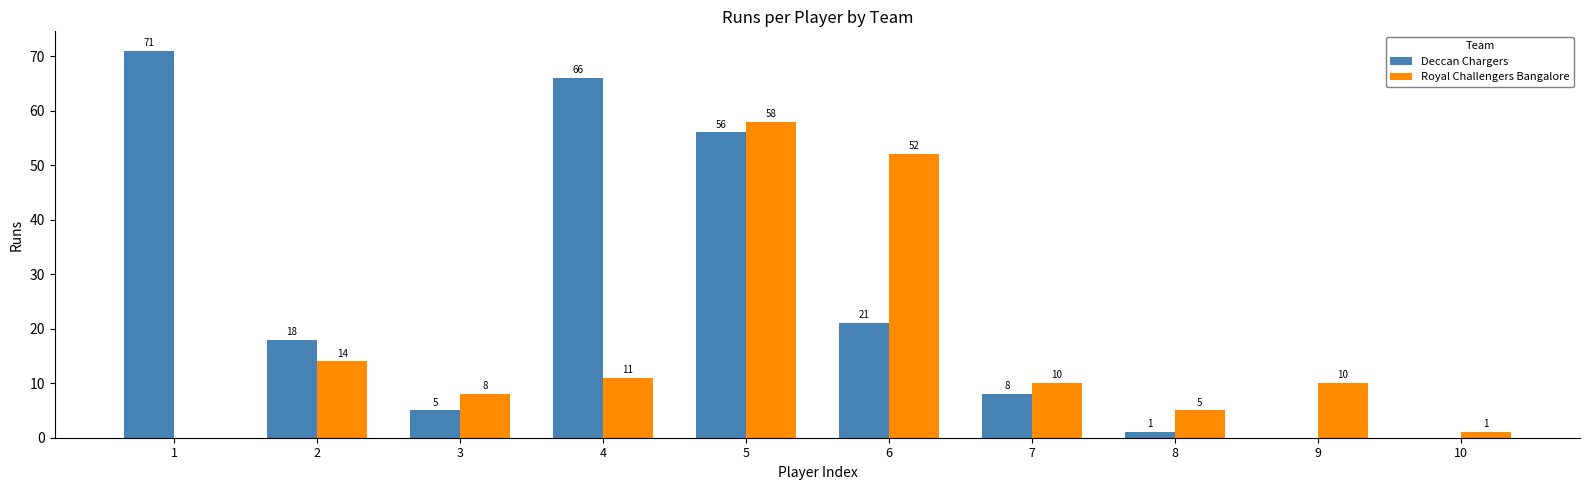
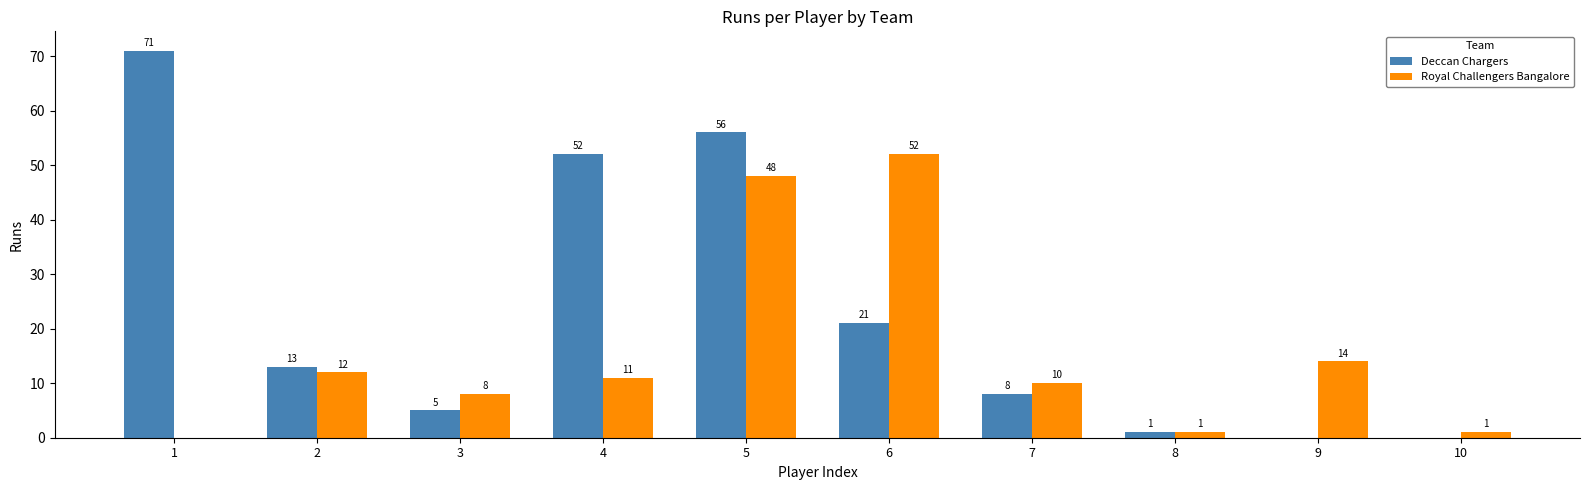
  {
    "Deccan Chargers": {
      "1": 71,
-     "2": 18,
+     "2": 13,
      "3": 5,
-     "4": 66,
+     "4": 52,
      "5": 56,
      "6": 21,
      "7": 8,
      "8": 1
    },
    "Royal Challengers Bangalore": {
-     "2": 14,
+     "2": 12,
      "3": 8,
      "4": 11,
-     "5": 58,
+     "5": 48,
      "6": 52,
      "7": 10,
-     "8": 5,
-     "9": 10,
+     "8": 1,
+     "9": 14,
      "10": 1
    }
  }
